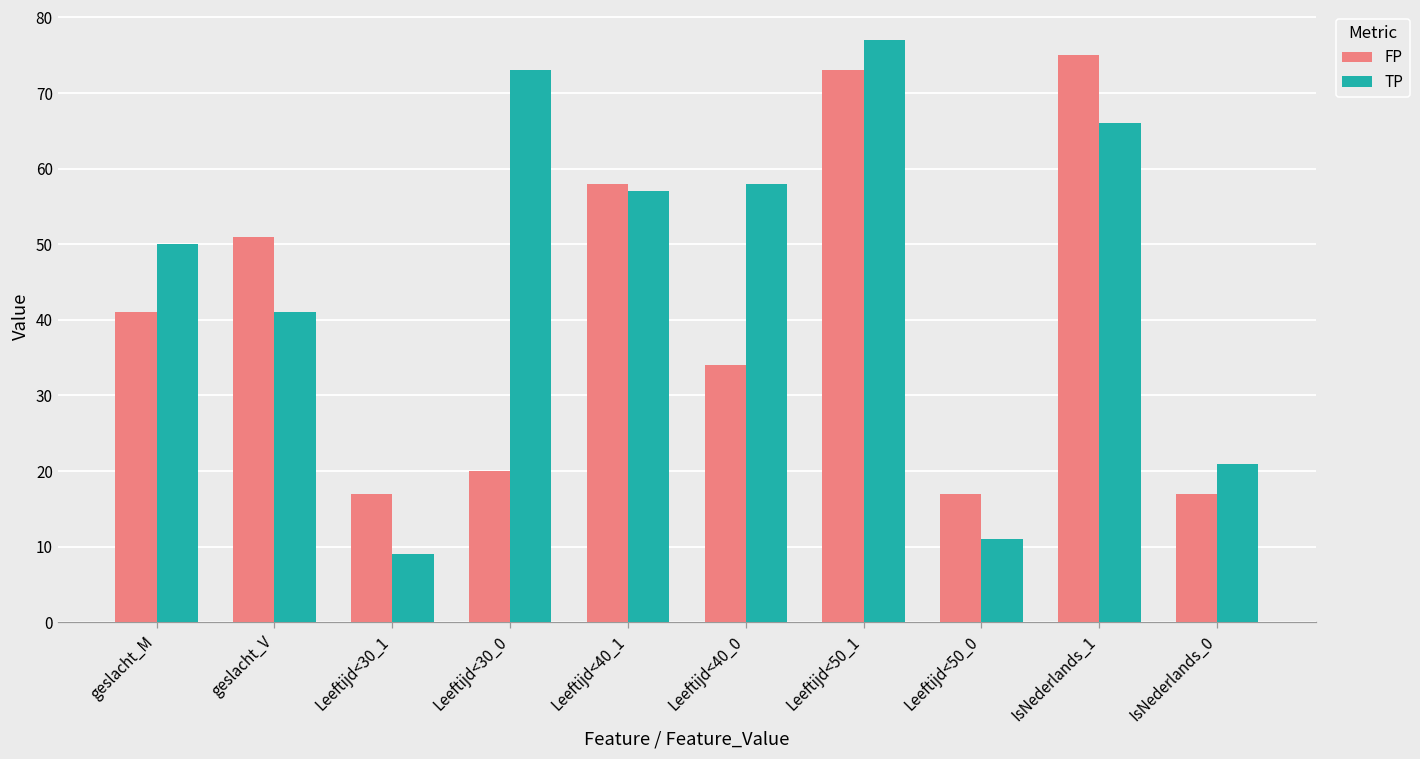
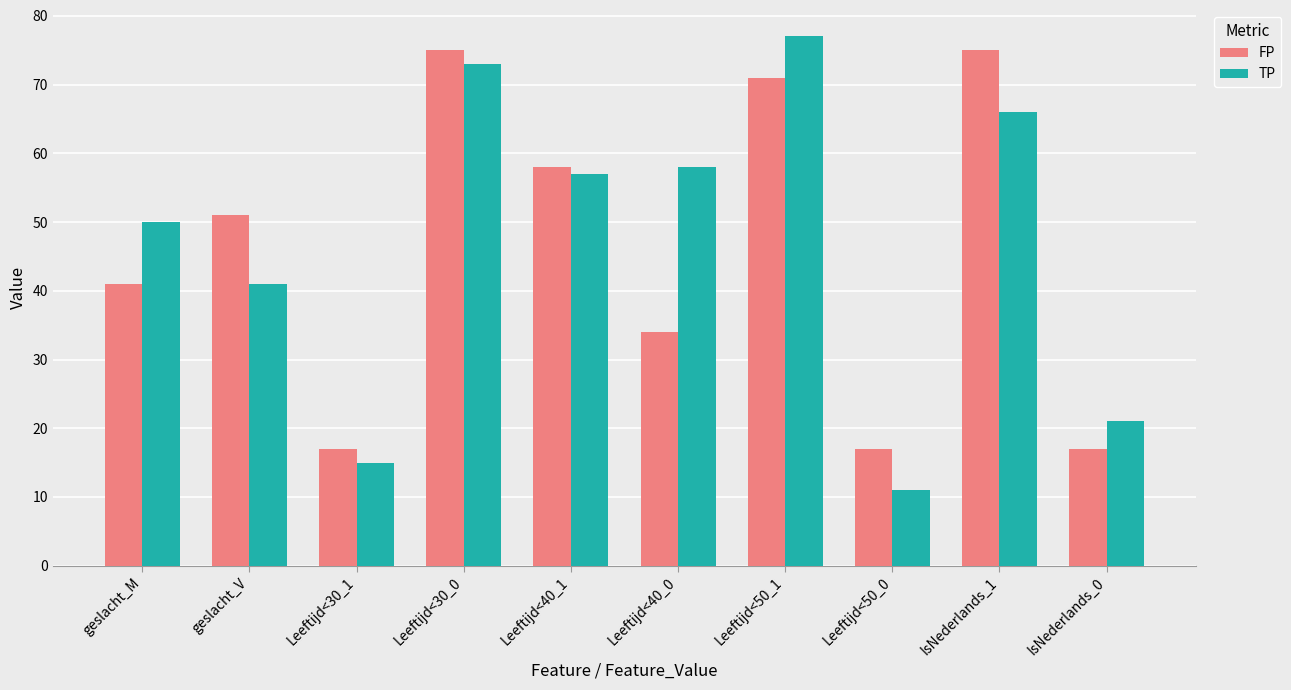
  {
    "FP": {
      "geslacht_M": 41,
      "geslacht_V": 51,
      "Leeftijd<30_1": 17,
-     "Leeftijd<30_0": 20,
+     "Leeftijd<30_0": 75,
      "Leeftijd<40_1": 58,
      "Leeftijd<40_0": 34,
-     "Leeftijd<50_1": 73,
+     "Leeftijd<50_1": 71,
      "Leeftijd<50_0": 17,
      "IsNederlands_1": 75,
      "IsNederlands_0": 17
    },
    "TP": {
      "geslacht_M": 50,
      "geslacht_V": 41,
-     "Leeftijd<30_1": 9,
+     "Leeftijd<30_1": 15,
      "Leeftijd<30_0": 73,
      "Leeftijd<40_1": 57,
      "Leeftijd<40_0": 58,
      "Leeftijd<50_1": 77,
      "Leeftijd<50_0": 11,
      "IsNederlands_1": 66,
      "IsNederlands_0": 21
    }
  }
